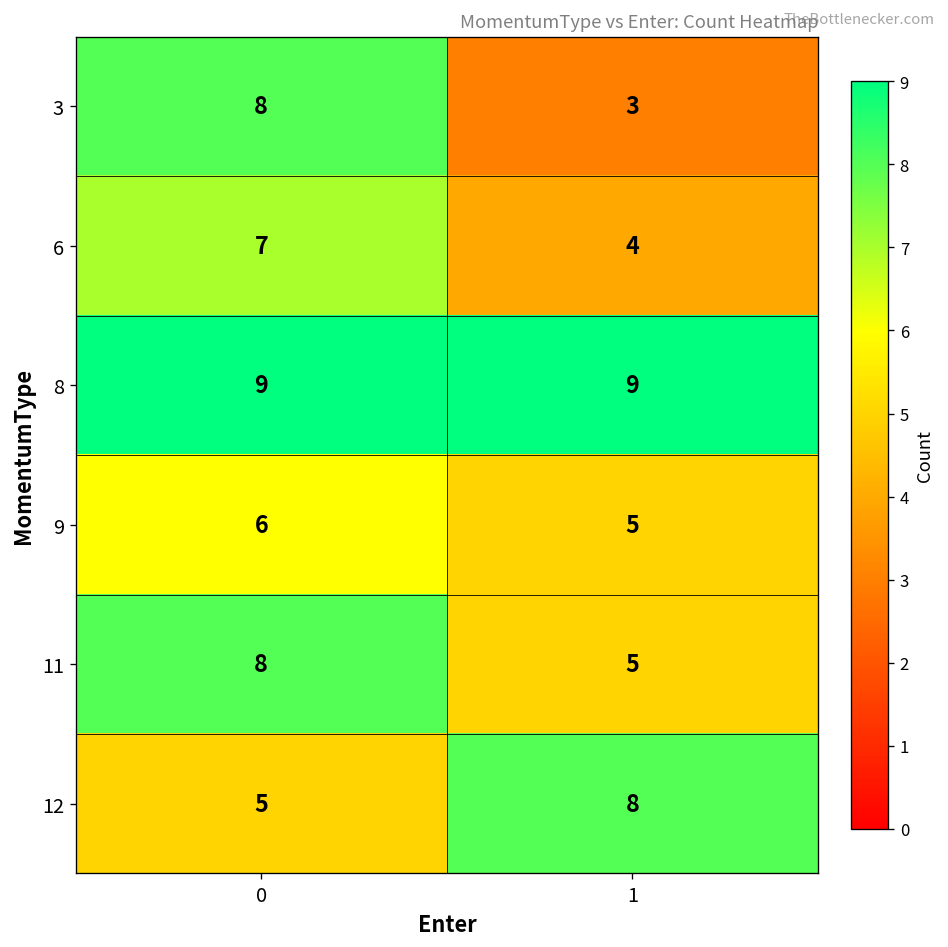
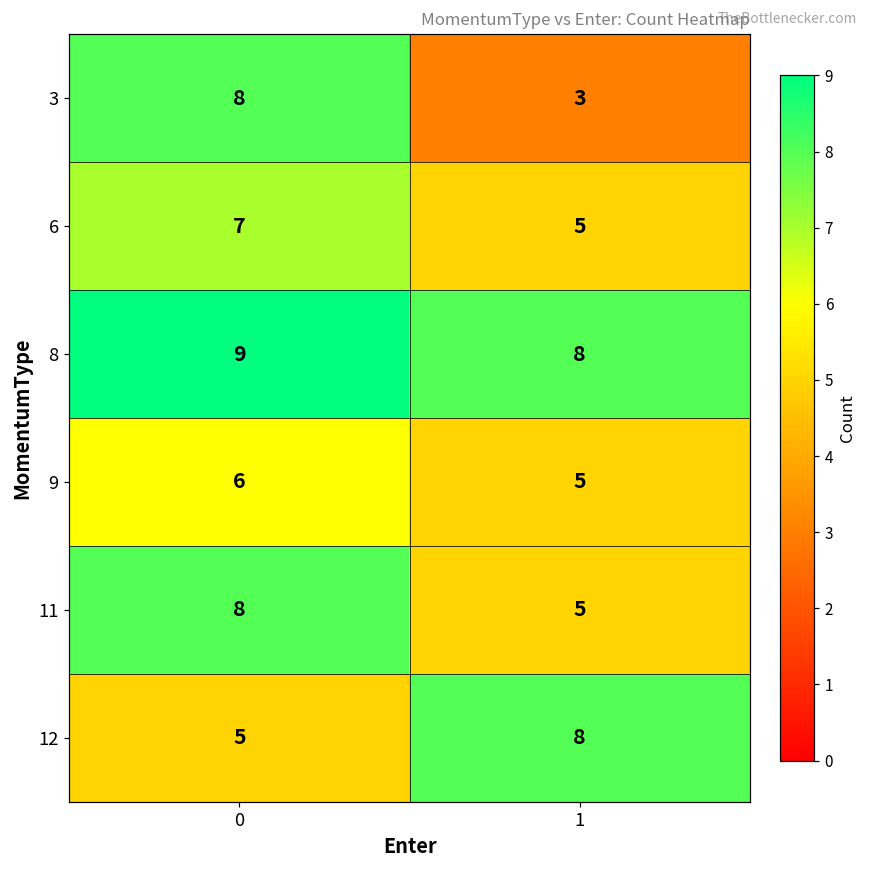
  {
    "3": {
      "0": 8,
      "1": 3
    },
    "6": {
      "0": 7,
-     "1": 4
+     "1": 5
    },
    "8": {
      "0": 9,
-     "1": 9
+     "1": 8
    },
    "9": {
      "0": 6,
      "1": 5
    },
    "11": {
      "0": 8,
      "1": 5
    },
    "12": {
      "0": 5,
      "1": 8
    }
  }
